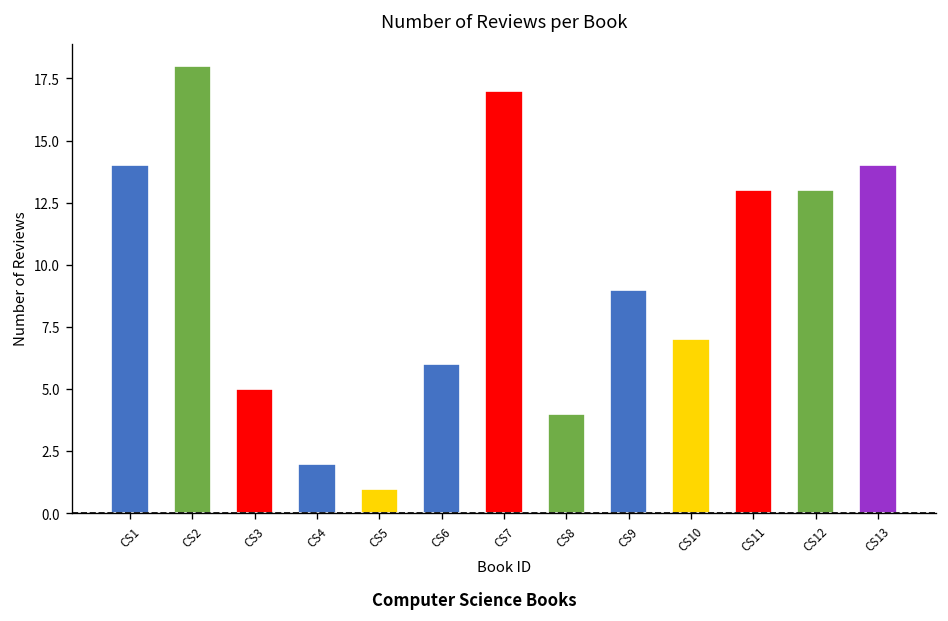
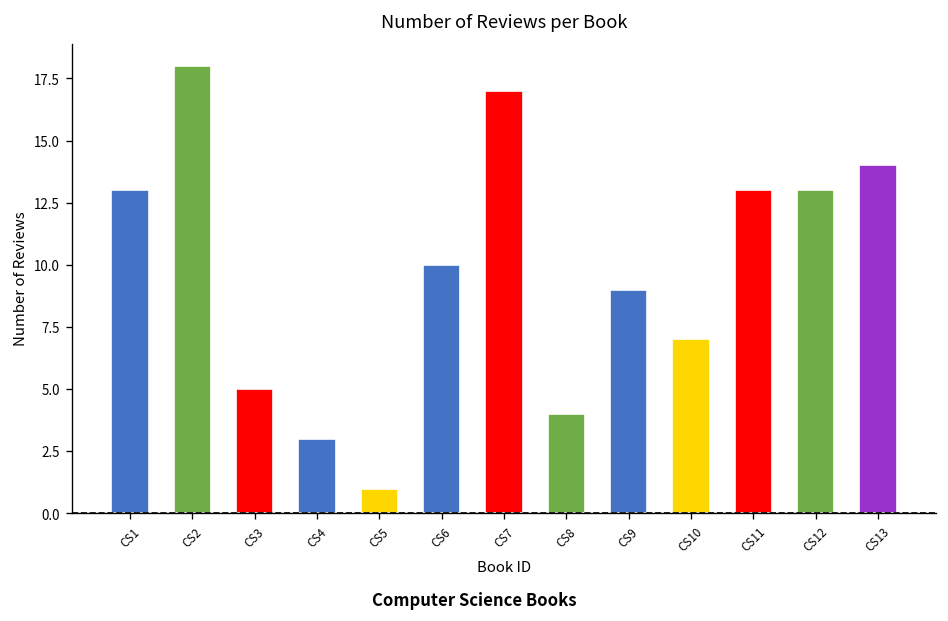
  {
-   "CS1": 14,
+   "CS1": 13,
    "CS2": 18,
    "CS3": 5,
-   "CS4": 2,
+   "CS4": 3,
    "CS5": 1,
-   "CS6": 6,
+   "CS6": 10,
    "CS7": 17,
    "CS8": 4,
    "CS9": 9,
    "CS10": 7,
    "CS11": 13,
    "CS12": 13,
    "CS13": 14
  }
